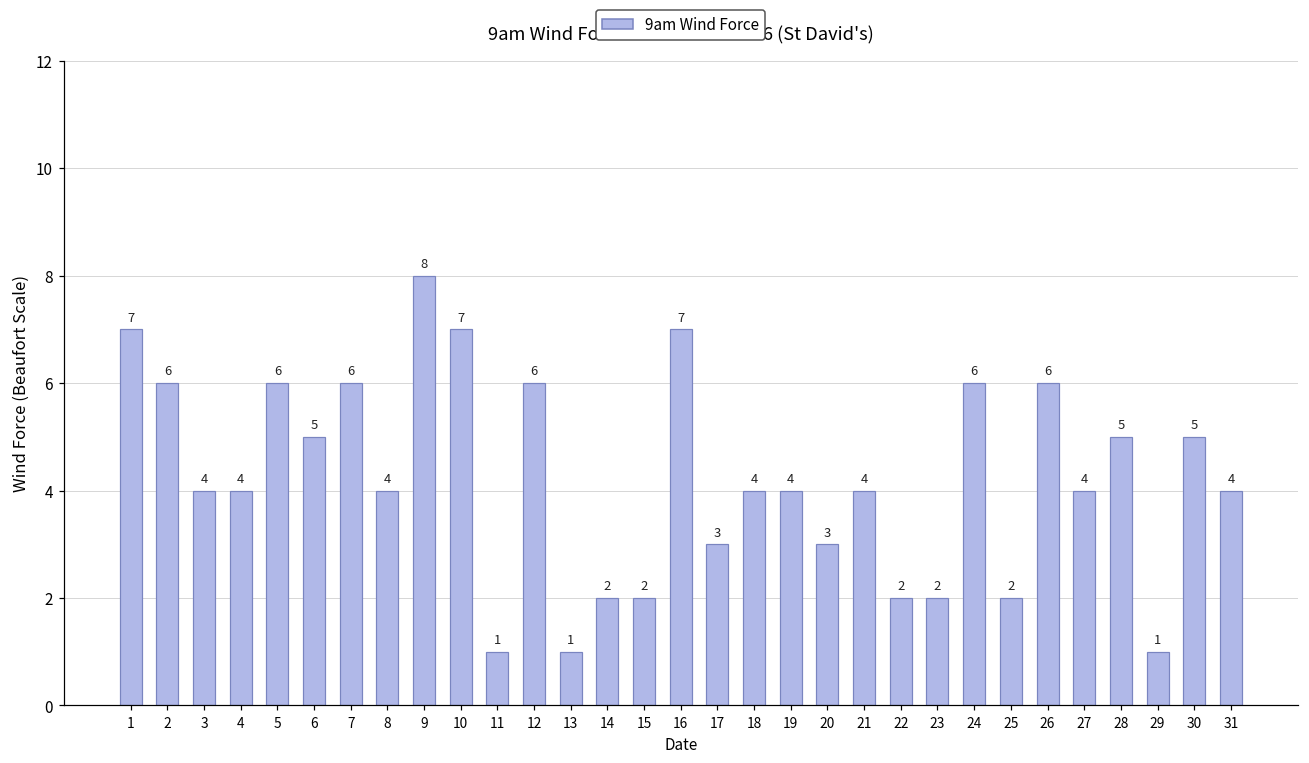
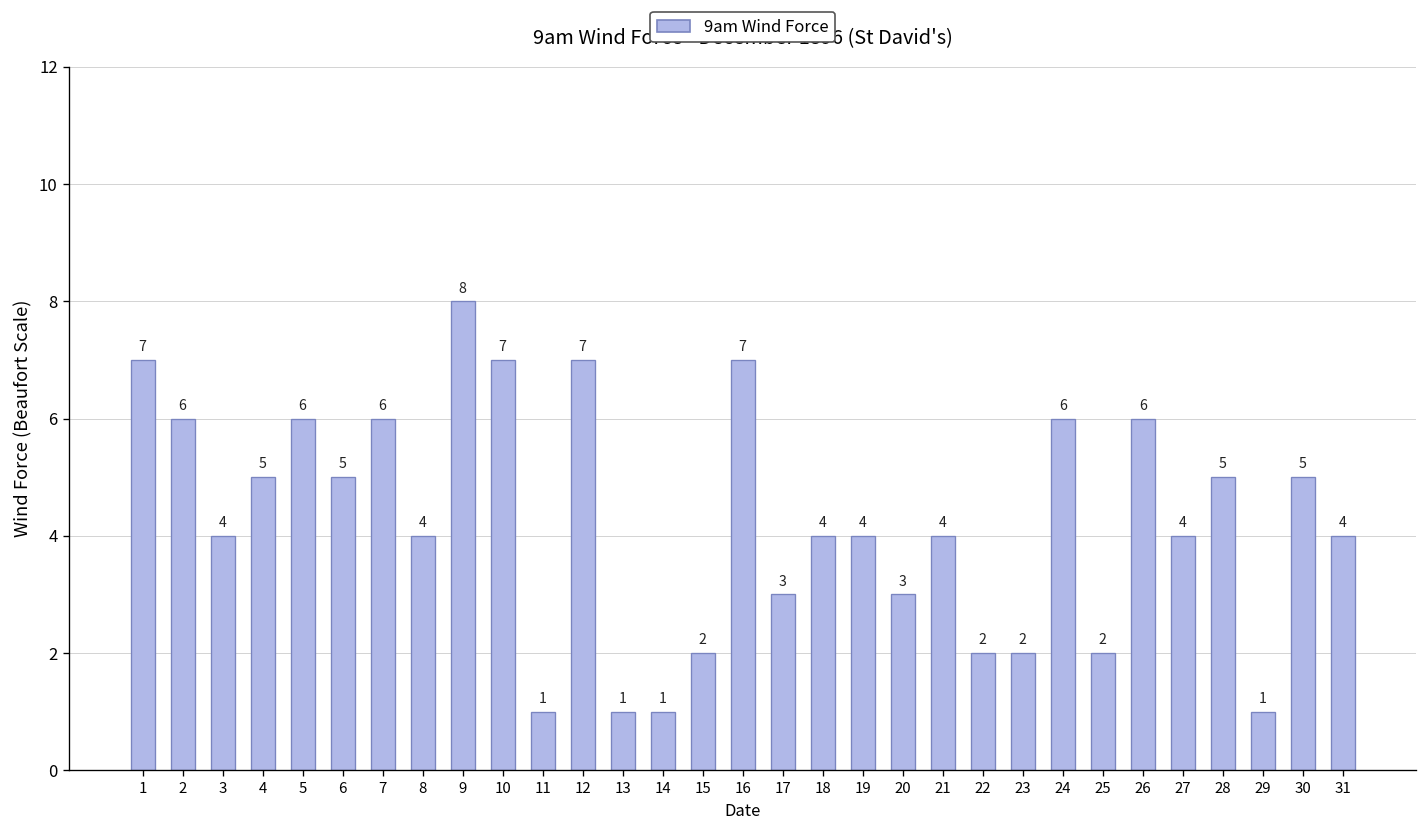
  {
    "1": 7,
    "2": 6,
    "3": 4,
-   "4": 4,
+   "4": 5,
    "5": 6,
    "6": 5,
    "7": 6,
    "8": 4,
    "9": 8,
    "10": 7,
    "11": 1,
-   "12": 6,
+   "12": 7,
    "13": 1,
-   "14": 2,
+   "14": 1,
    "15": 2,
    "16": 7,
    "17": 3,
    "18": 4,
    "19": 4,
    "20": 3,
    "21": 4,
    "22": 2,
    "23": 2,
    "24": 6,
    "25": 2,
    "26": 6,
    "27": 4,
    "28": 5,
    "29": 1,
    "30": 5,
    "31": 4
  }
